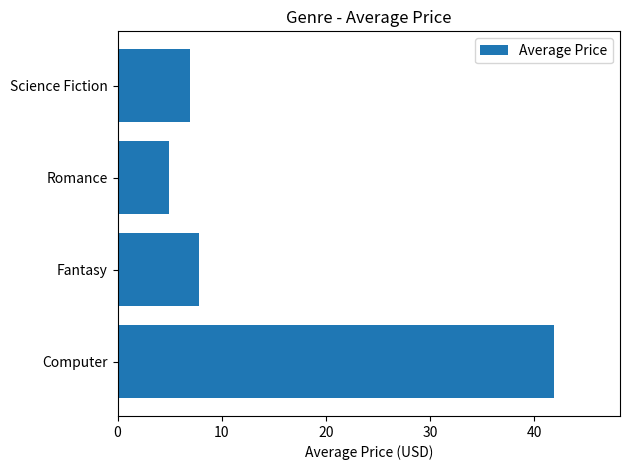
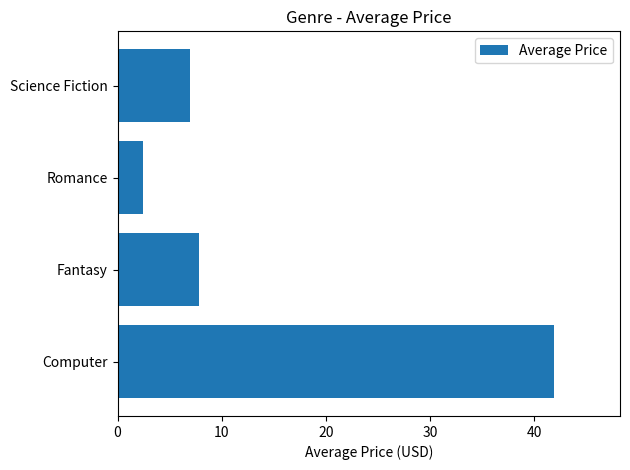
  {
    "Science Fiction": 7.0,
-   "Romance": 5.0,
+   "Romance": 2.5,
    "Fantasy": 7.8,
    "Computer": 42.0
  }
